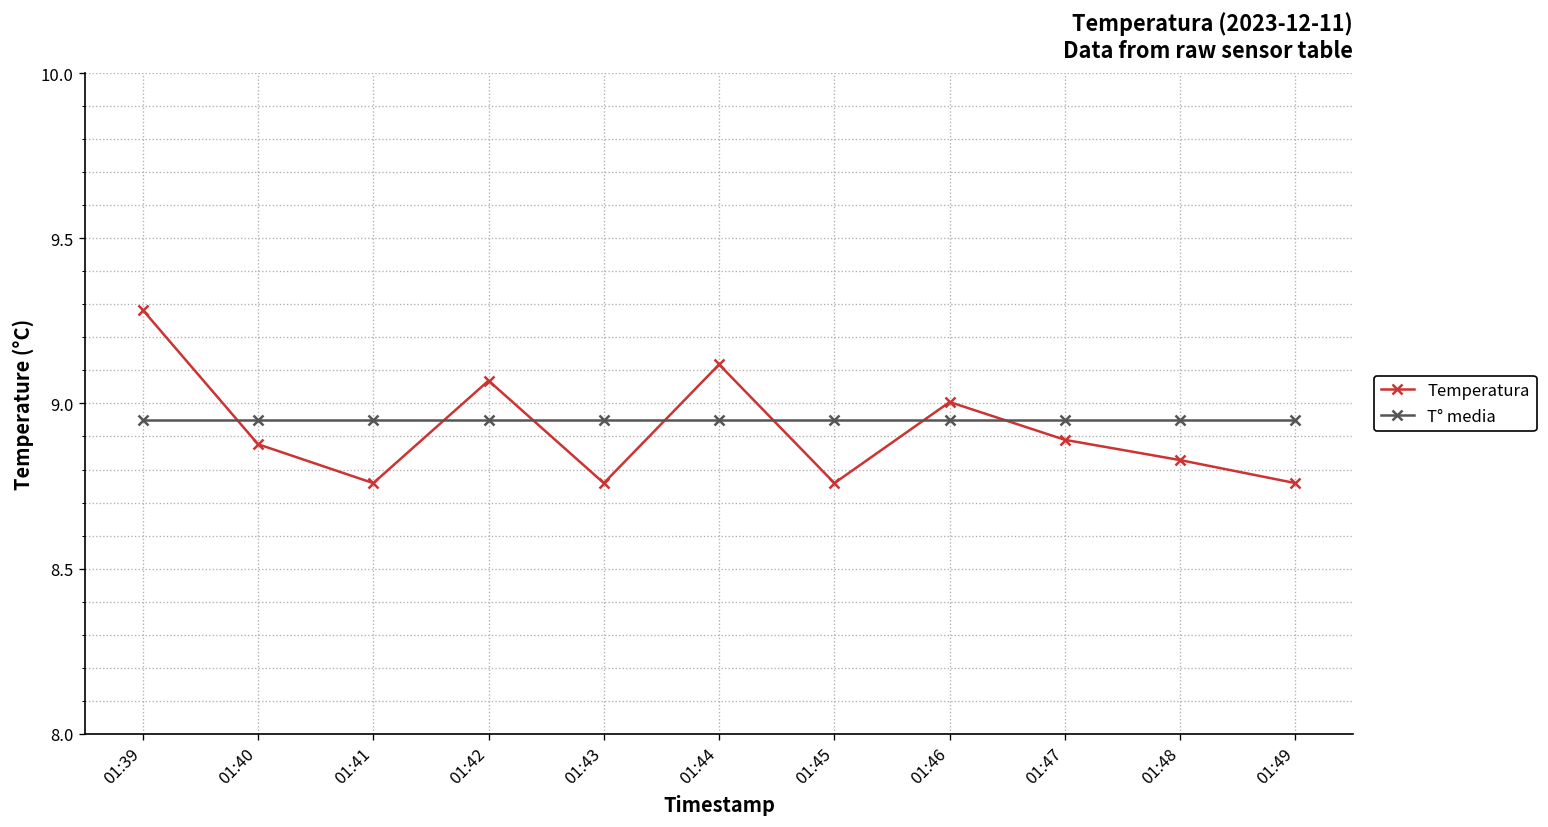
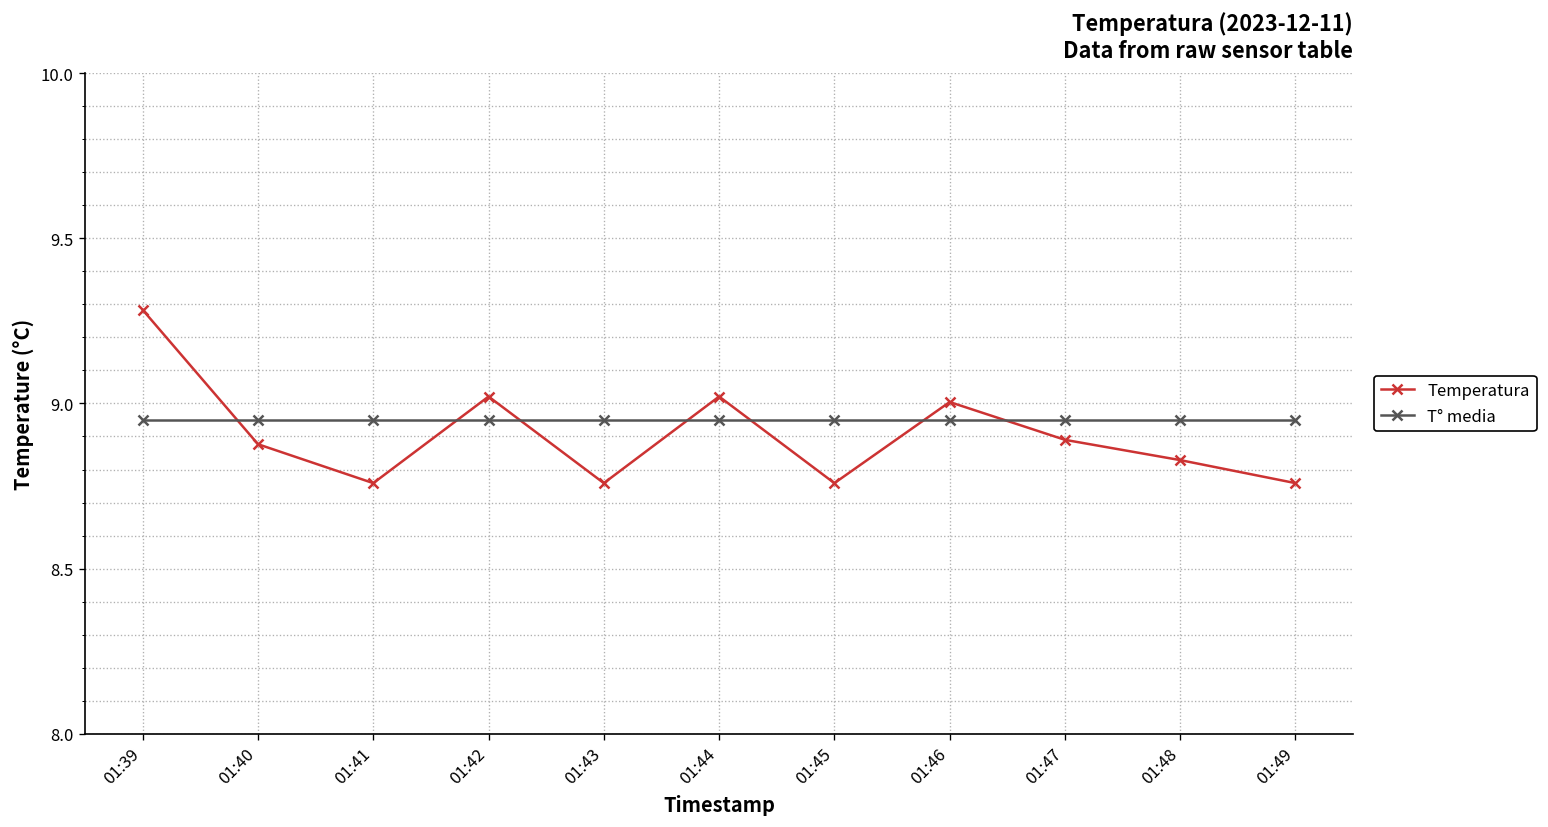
  {
    "Temperatura": {
      "01:39": 9.28,
      "01:40": 8.88,
      "01:41": 8.76,
-     "01:42": 9.07,
+     "01:42": 9.02,
      "01:43": 8.76,
-     "01:44": 9.12,
+     "01:44": 9.02,
      "01:45": 8.76,
      "01:46": 9.00,
      "01:47": 8.89,
      "01:48": 8.83,
      "01:49": 8.76
    },
    "T° media": {
      "01:39": 8.95,
      "01:40": 8.95,
      "01:41": 8.95,
      "01:42": 8.95,
      "01:43": 8.95,
      "01:44": 8.95,
      "01:45": 8.95,
      "01:46": 8.95,
      "01:47": 8.95,
      "01:48": 8.95,
      "01:49": 8.95
    }
  }
